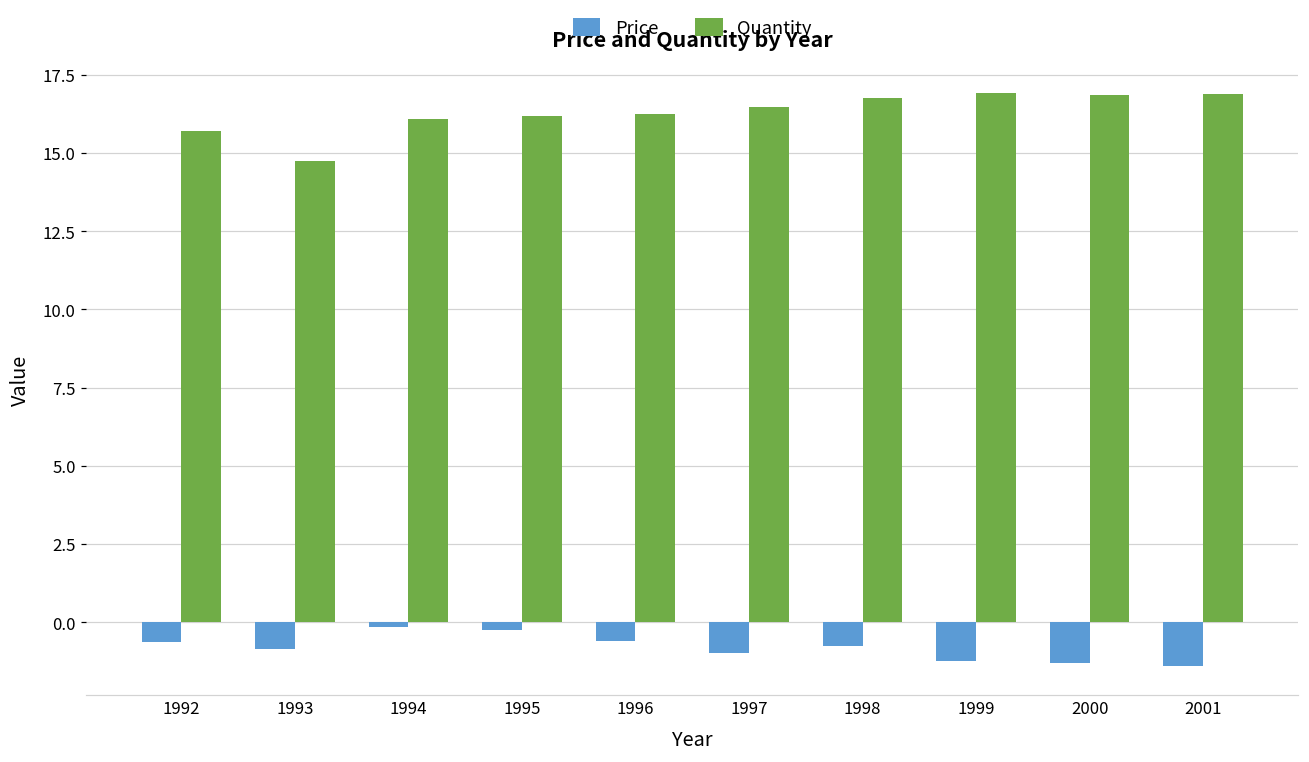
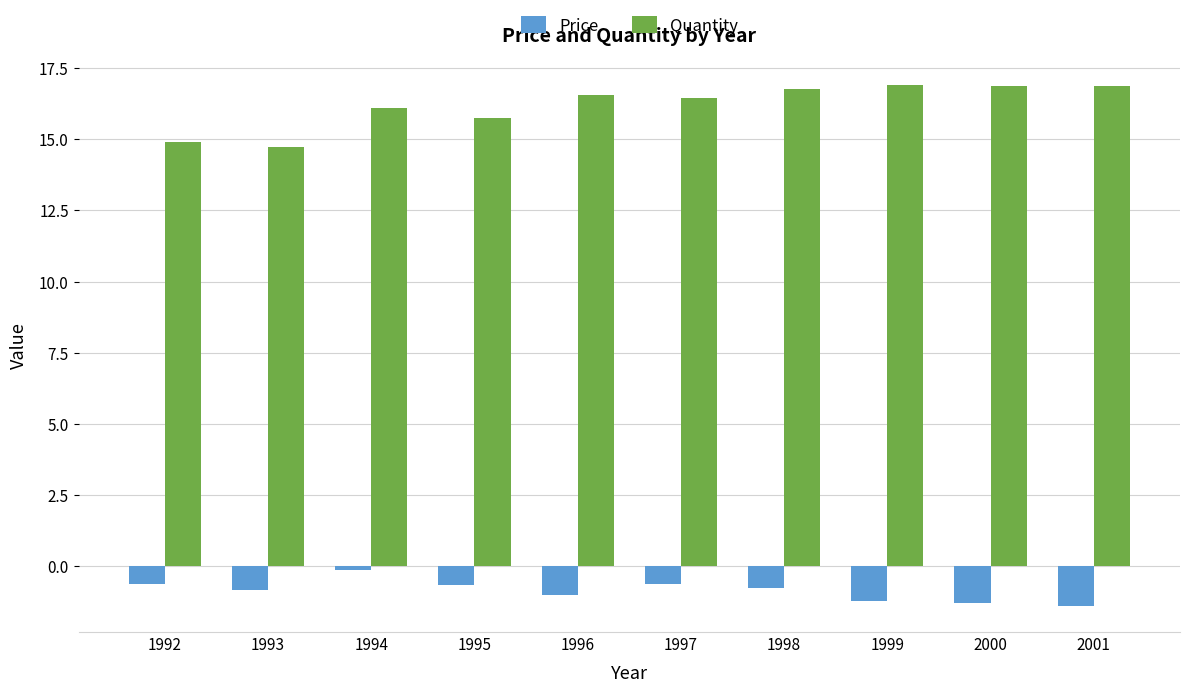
  {
    "Price": {
      "1992": -0.6,
      "1993": -0.8,
      "1994": -0.1,
-     "1995": -0.2,
-     "1996": -0.6,
-     "1997": -1.0,
+     "1995": -0.7,
+     "1996": -1.0,
+     "1997": -0.6,
      "1998": -0.8,
      "1999": -1.2,
      "2000": -1.3,
      "2001": -1.4
    },
    "Quantity": {
-     "1992": 15.7,
+     "1992": 14.9,
      "1993": 14.7,
      "1994": 16.1,
-     "1995": 16.2,
-     "1996": 16.3,
+     "1995": 15.8,
+     "1996": 16.5,
      "1997": 16.5,
      "1998": 16.8,
      "1999": 16.9,
      "2000": 16.9,
      "2001": 16.9
    }
  }
